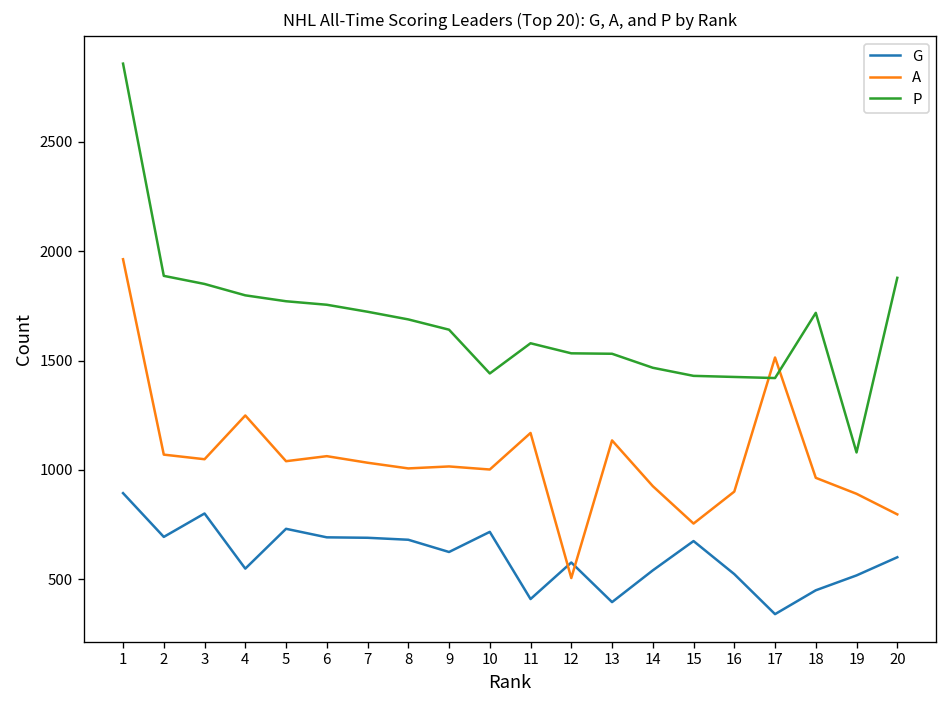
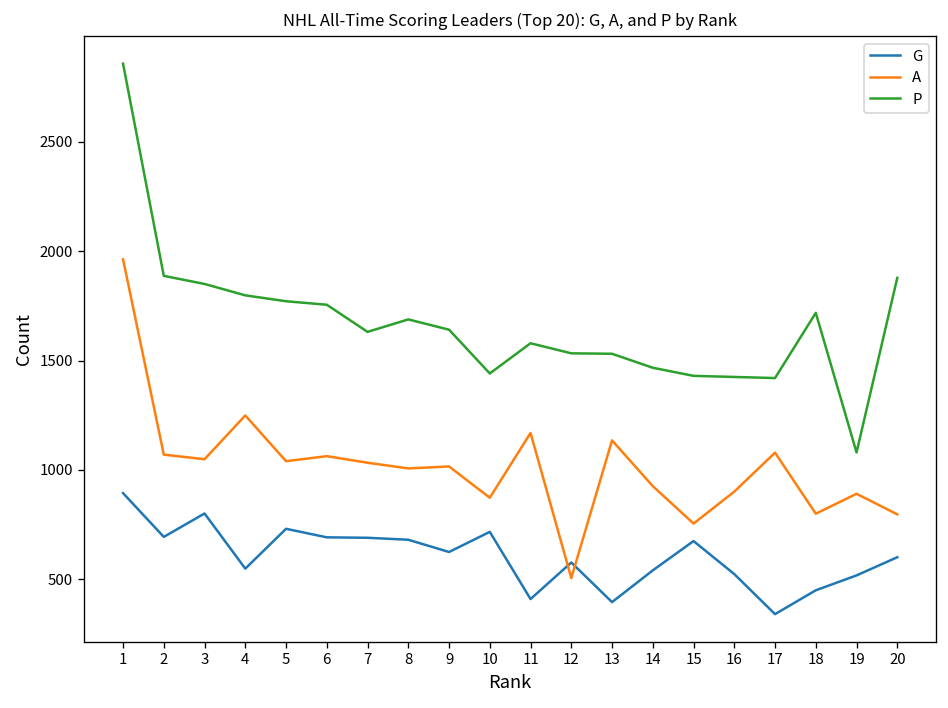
  {
    "G": {
      "1": 890,
      "2": 690,
      "3": 800,
      "4": 550,
      "5": 730,
      "6": 690,
      "7": 690,
      "8": 680,
      "9": 630,
      "10": 720,
      "11": 410,
      "12": 580,
      "13": 400,
      "14": 540,
      "15": 680,
      "16": 520,
      "17": 340,
      "18": 450,
      "19": 520,
      "20": 600
    },
    "A": {
      "1": 1960,
      "2": 1070,
      "3": 1050,
      "4": 1250,
      "5": 1040,
      "6": 1060,
      "7": 1030,
      "8": 1010,
      "9": 1020,
-     "10": 1000,
+     "10": 870,
      "11": 1170,
      "12": 510,
      "13": 1140,
      "14": 930,
      "15": 760,
      "16": 900,
-     "17": 1510,
-     "18": 960,
+     "17": 1080,
+     "18": 800,
      "19": 890,
      "20": 800
    },
    "P": {
      "1": 2860,
      "2": 1890,
      "3": 1850,
      "4": 1800,
      "5": 1770,
      "6": 1760,
-     "7": 1720,
+     "7": 1630,
      "8": 1690,
      "9": 1640,
      "10": 1440,
      "11": 1580,
      "12": 1530,
      "13": 1530,
      "14": 1470,
      "15": 1430,
      "16": 1430,
      "17": 1420,
      "18": 1720,
      "19": 1080,
      "20": 1880
    }
  }
